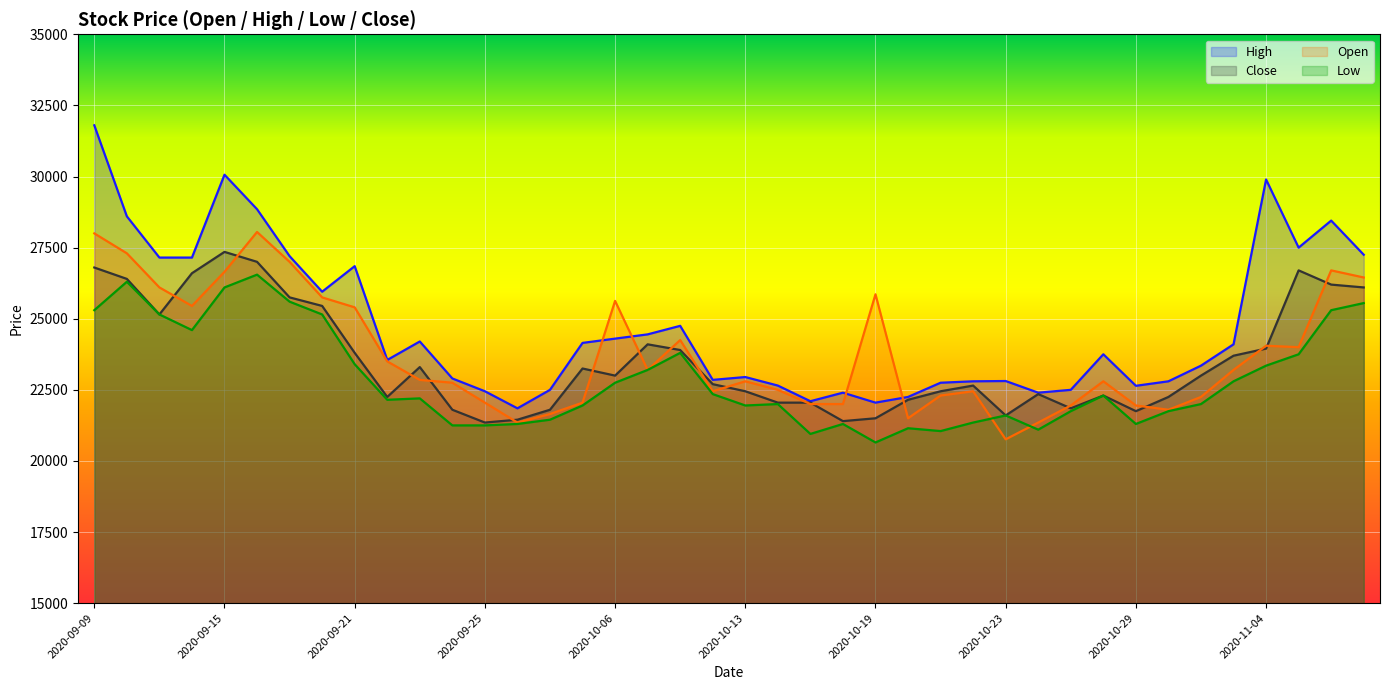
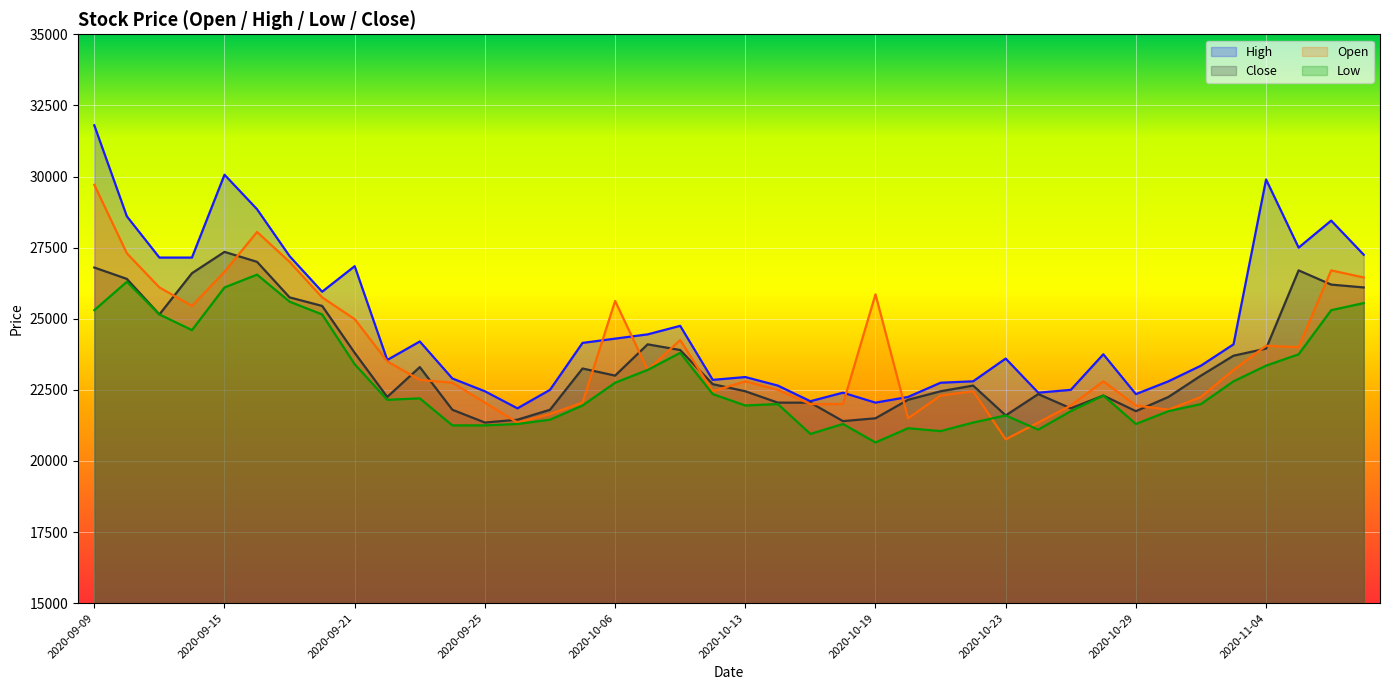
  {
    "High": {
      "2020-09-09": 31800,
      "2020-09-15": 30100,
      "2020-09-21": 26800,
      "2020-09-25": 22500,
      "2020-10-06": 24300,
      "2020-10-13": 23000,
      "2020-10-19": 22100,
-     "2020-10-23": 22800,
-     "2020-10-29": 22600,
+     "2020-10-23": 23600,
+     "2020-10-29": 22400,
      "2020-11-04": 29900
    },
    "Open": {
-     "2020-09-09": 28000,
+     "2020-09-09": 29700,
      "2020-09-15": 26700,
-     "2020-09-21": 25400,
+     "2020-09-21": 25000,
      "2020-09-25": 22100,
      "2020-10-06": 25600,
      "2020-10-13": 22800,
      "2020-10-19": 25900,
      "2020-10-23": 20800,
      "2020-10-29": 22000,
      "2020-11-04": 24100
    }
  }
